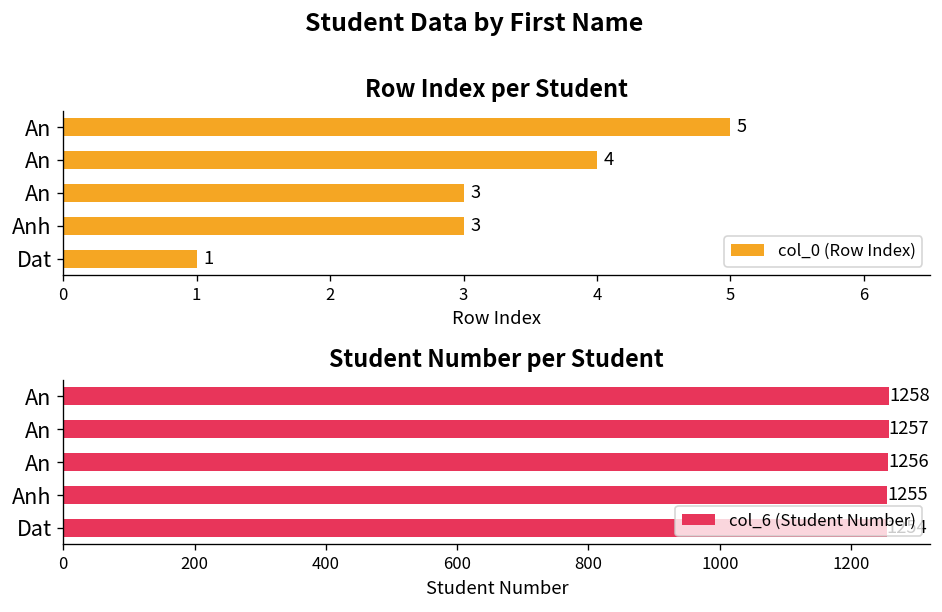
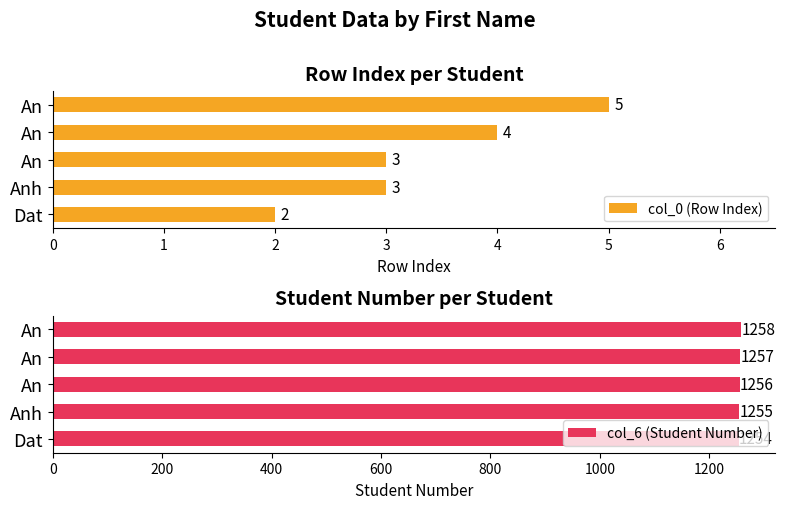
  {
    "Row Index per Student": {
      "Anh": 3,
-     "Dat": 1
+     "Dat": 2
    },
    "Student Number per Student": {
      "Anh": 1255
    }
  }
